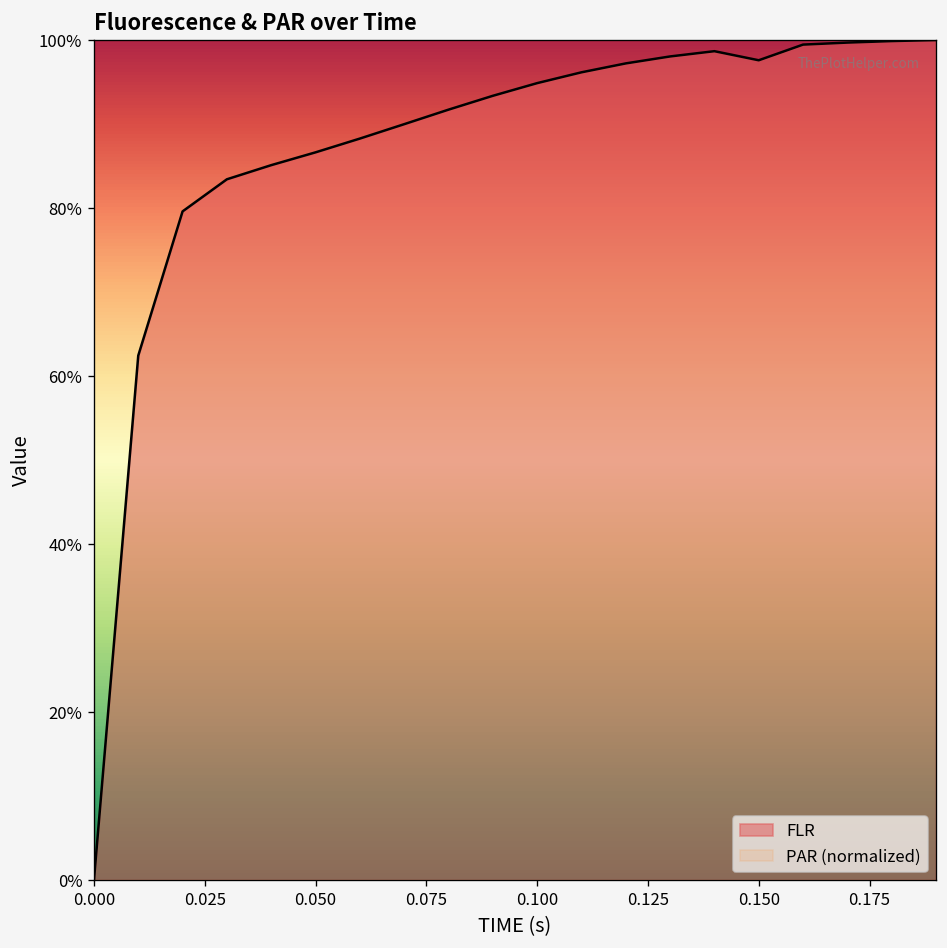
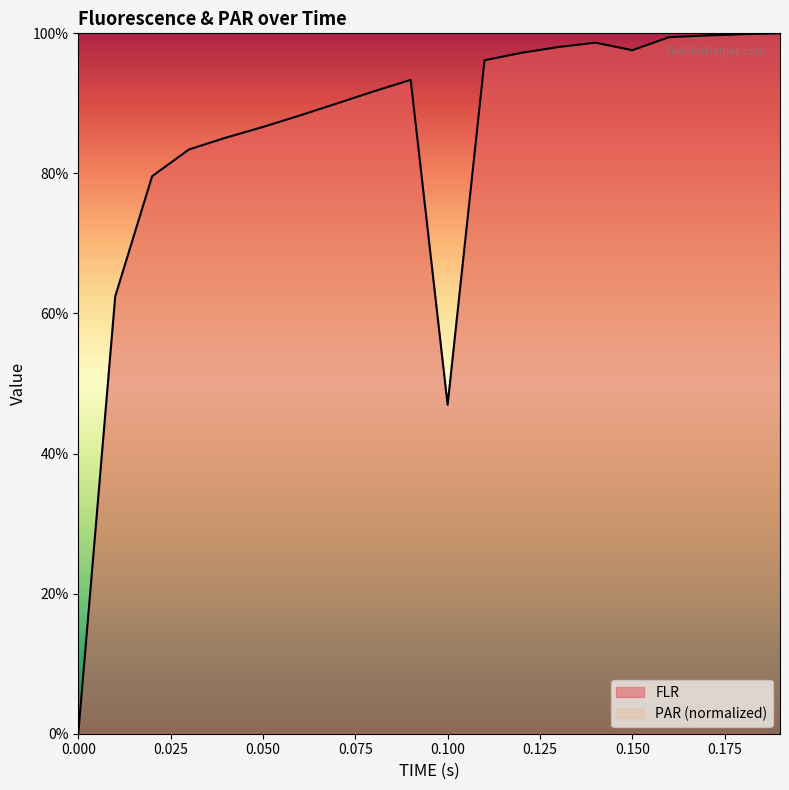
  {
    "FLR": {
      "0.050": "87%",
-     "0.100": "95%",
+     "0.100": "47%",
      "0.150": "98%"
    },
    "PAR (normalized)": {
      "0.050": "0%",
      "0.100": "0%",
      "0.150": "0%"
    }
  }
